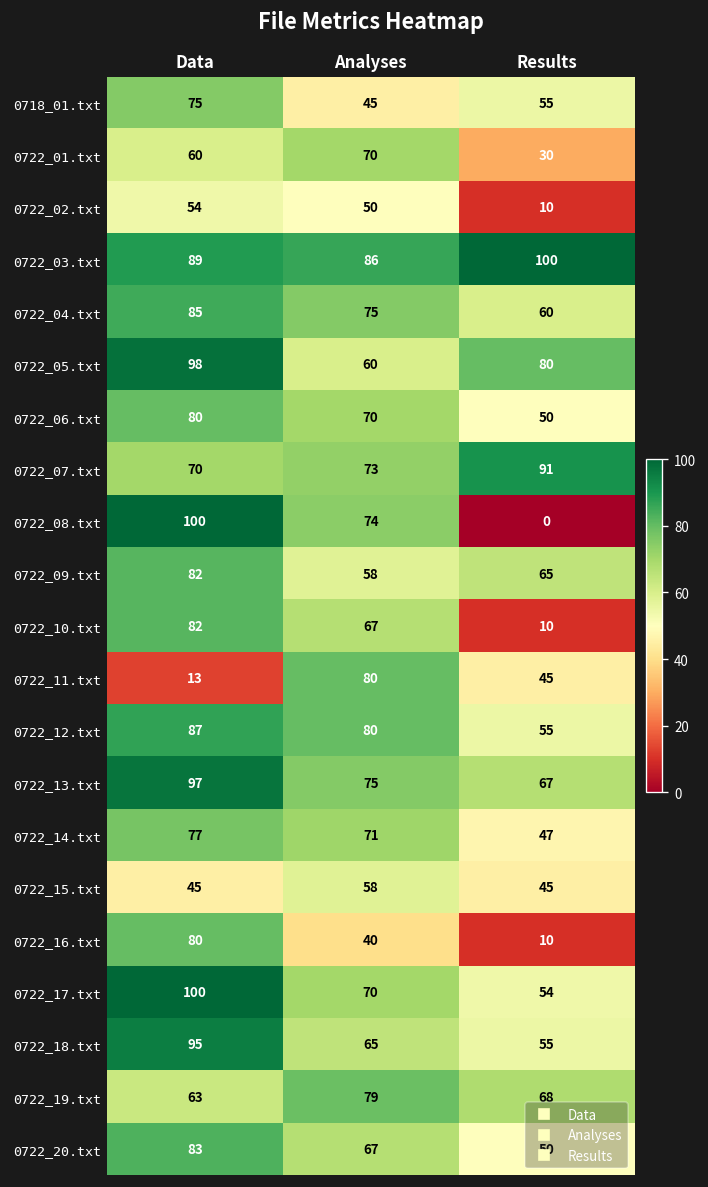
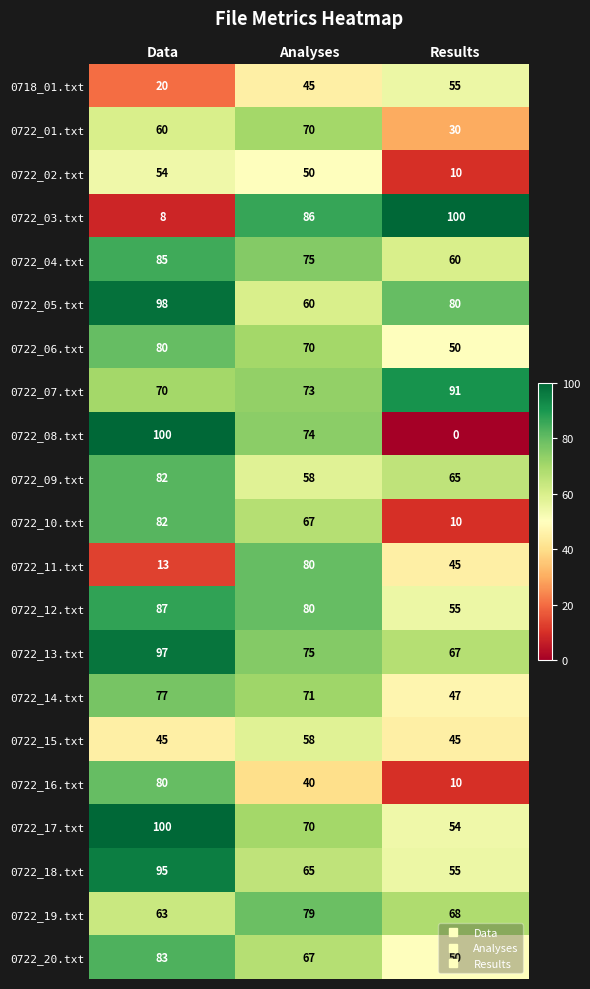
  {
    "0718_01.txt": {
-     "Data": 75,
+     "Data": 20,
      "Analyses": 45,
      "Results": 55
    },
    "0722_01.txt": {
      "Data": 60,
      "Analyses": 70,
      "Results": 30
    },
    "0722_02.txt": {
      "Data": 54,
      "Analyses": 50,
      "Results": 10
    },
    "0722_03.txt": {
-     "Data": 89,
+     "Data": 8,
      "Analyses": 86,
      "Results": 100
    },
    "0722_04.txt": {
      "Data": 85,
      "Analyses": 75,
      "Results": 60
    },
    "0722_05.txt": {
      "Data": 98,
      "Analyses": 60,
      "Results": 80
    },
    "0722_06.txt": {
      "Data": 80,
      "Analyses": 70,
      "Results": 50
    },
    "0722_07.txt": {
      "Data": 70,
      "Analyses": 73,
      "Results": 91
    },
    "0722_08.txt": {
      "Data": 100,
      "Analyses": 74,
      "Results": 0
    },
    "0722_09.txt": {
      "Data": 82,
      "Analyses": 58,
      "Results": 65
    },
    "0722_10.txt": {
      "Data": 82,
      "Analyses": 67,
      "Results": 10
    },
    "0722_11.txt": {
      "Data": 13,
      "Analyses": 80,
      "Results": 45
    },
    "0722_12.txt": {
      "Data": 87,
      "Analyses": 80,
      "Results": 55
    },
    "0722_13.txt": {
      "Data": 97,
      "Analyses": 75,
      "Results": 67
    },
    "0722_14.txt": {
      "Data": 77,
      "Analyses": 71,
      "Results": 47
    },
    "0722_15.txt": {
      "Data": 45,
      "Analyses": 58,
      "Results": 45
    },
    "0722_16.txt": {
      "Data": 80,
      "Analyses": 40,
      "Results": 10
    },
    "0722_17.txt": {
      "Data": 100,
      "Analyses": 70,
      "Results": 54
    },
    "0722_18.txt": {
      "Data": 95,
      "Analyses": 65,
      "Results": 55
    },
    "0722_19.txt": {
      "Data": 63,
      "Analyses": 79,
      "Results": 68
    },
    "0722_20.txt": {
      "Data": 83,
      "Analyses": 67
    }
  }
